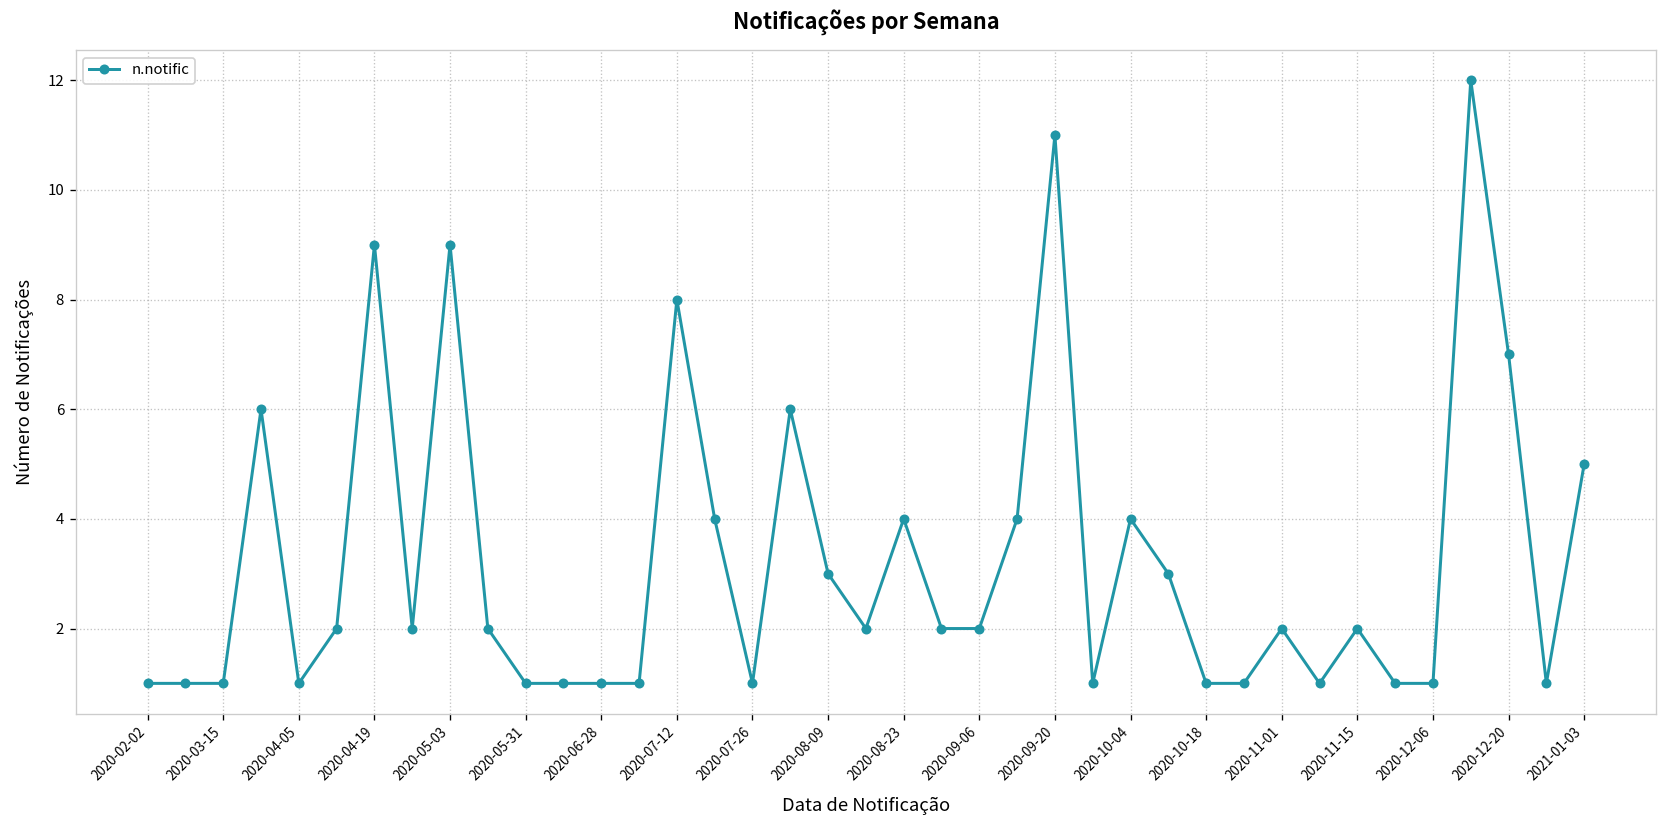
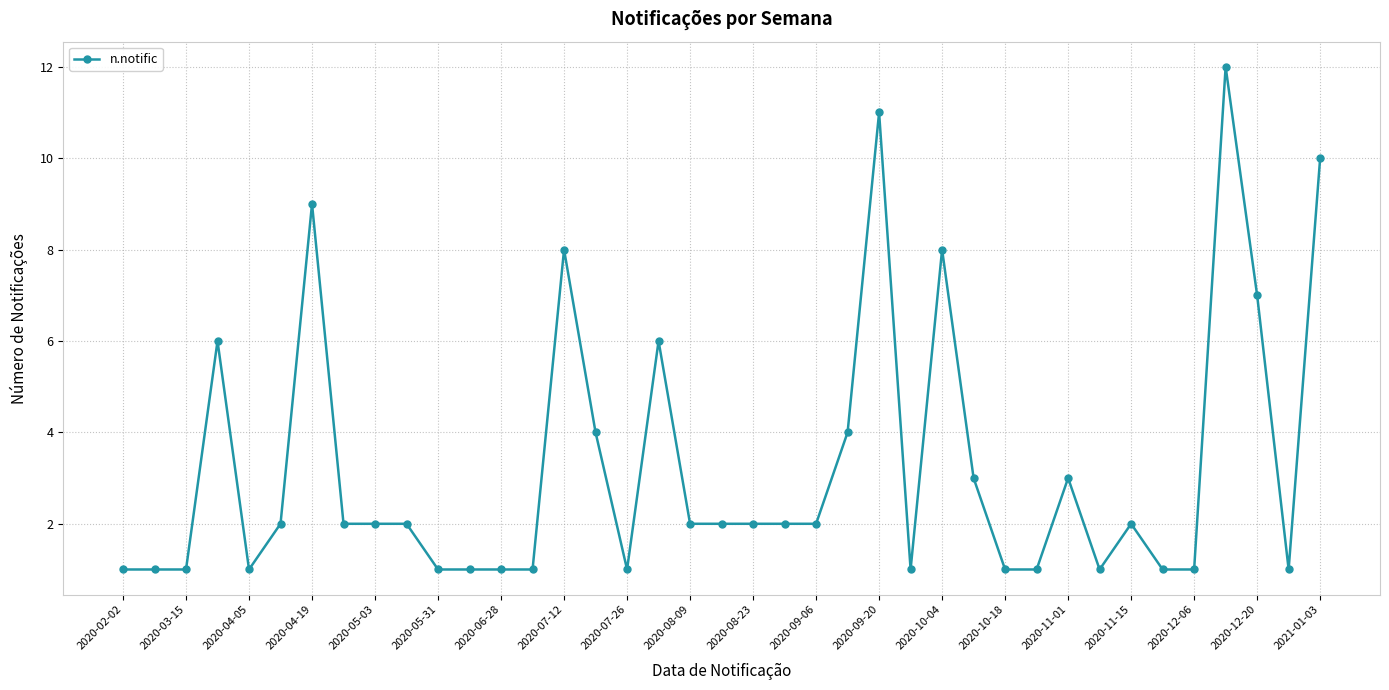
  {
    "2020-02-02": 1,
    "2020-03-15": 1,
    "2020-04-05": 1,
    "2020-04-19": 9,
-   "2020-05-03": 9,
+   "2020-05-03": 2,
    "2020-05-31": 1,
    "2020-06-28": 1,
    "2020-07-12": 8,
    "2020-07-26": 1,
-   "2020-08-09": 3,
-   "2020-08-23": 4,
+   "2020-08-09": 2,
+   "2020-08-23": 2,
    "2020-09-06": 2,
    "2020-09-20": 11,
-   "2020-10-04": 4,
+   "2020-10-04": 8,
    "2020-10-18": 1,
-   "2020-11-01": 2,
+   "2020-11-01": 3,
    "2020-11-15": 2,
    "2020-12-06": 1,
    "2020-12-20": 7,
-   "2021-01-03": 5
+   "2021-01-03": 10
  }
